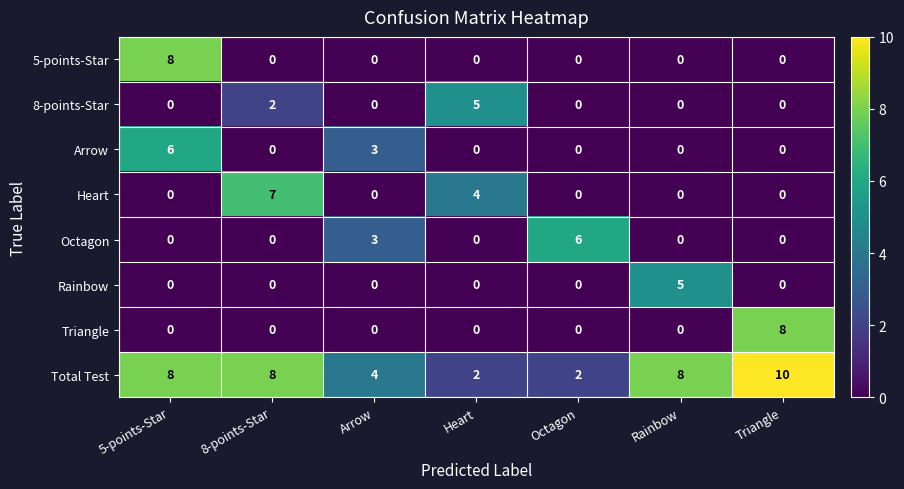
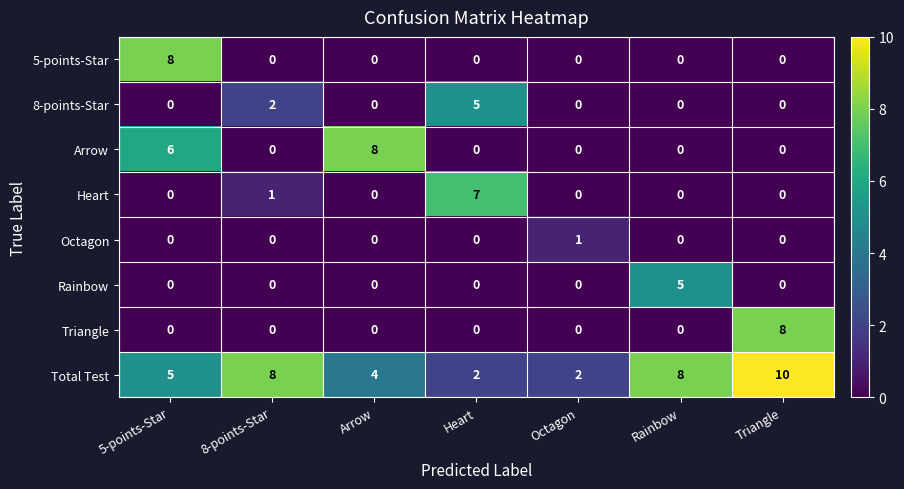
  {
    "5-points-Star": {
      "5-points-Star": 8,
      "8-points-Star": 0,
      "Arrow": 0,
      "Heart": 0,
      "Octagon": 0,
      "Rainbow": 0,
      "Triangle": 0
    },
    "8-points-Star": {
      "5-points-Star": 0,
      "8-points-Star": 2,
      "Arrow": 0,
      "Heart": 5,
      "Octagon": 0,
      "Rainbow": 0,
      "Triangle": 0
    },
    "Arrow": {
      "5-points-Star": 6,
      "8-points-Star": 0,
-     "Arrow": 3,
+     "Arrow": 8,
      "Heart": 0,
      "Octagon": 0,
      "Rainbow": 0,
      "Triangle": 0
    },
    "Heart": {
      "5-points-Star": 0,
-     "8-points-Star": 7,
+     "8-points-Star": 1,
      "Arrow": 0,
-     "Heart": 4,
+     "Heart": 7,
      "Octagon": 0,
      "Rainbow": 0,
      "Triangle": 0
    },
    "Octagon": {
      "5-points-Star": 0,
      "8-points-Star": 0,
-     "Arrow": 3,
+     "Arrow": 0,
      "Heart": 0,
-     "Octagon": 6,
+     "Octagon": 1,
      "Rainbow": 0,
      "Triangle": 0
    },
    "Rainbow": {
      "5-points-Star": 0,
      "8-points-Star": 0,
      "Arrow": 0,
      "Heart": 0,
      "Octagon": 0,
      "Rainbow": 5,
      "Triangle": 0
    },
    "Triangle": {
      "5-points-Star": 0,
      "8-points-Star": 0,
      "Arrow": 0,
      "Heart": 0,
      "Octagon": 0,
      "Rainbow": 0,
      "Triangle": 8
    },
    "Total Test": {
-     "5-points-Star": 8,
+     "5-points-Star": 5,
      "8-points-Star": 8,
      "Arrow": 4,
      "Heart": 2,
      "Octagon": 2,
      "Rainbow": 8,
      "Triangle": 10
    }
  }
